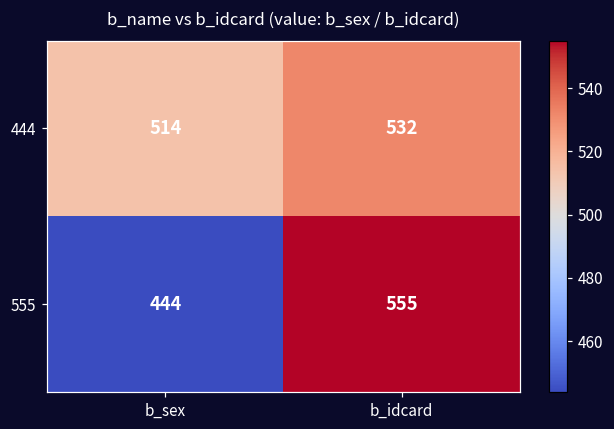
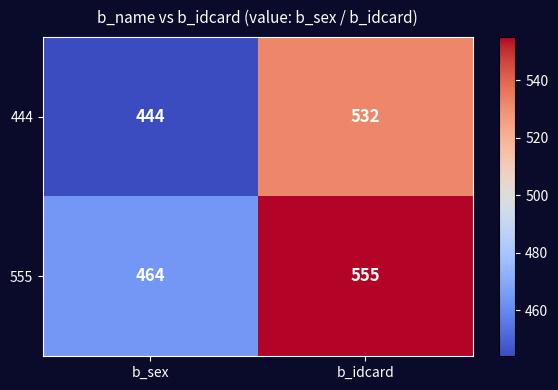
  {
    "444": {
-     "b_sex": 514,
+     "b_sex": 444,
      "b_idcard": 532
    },
    "555": {
-     "b_sex": 444,
+     "b_sex": 464,
      "b_idcard": 555
    }
  }
